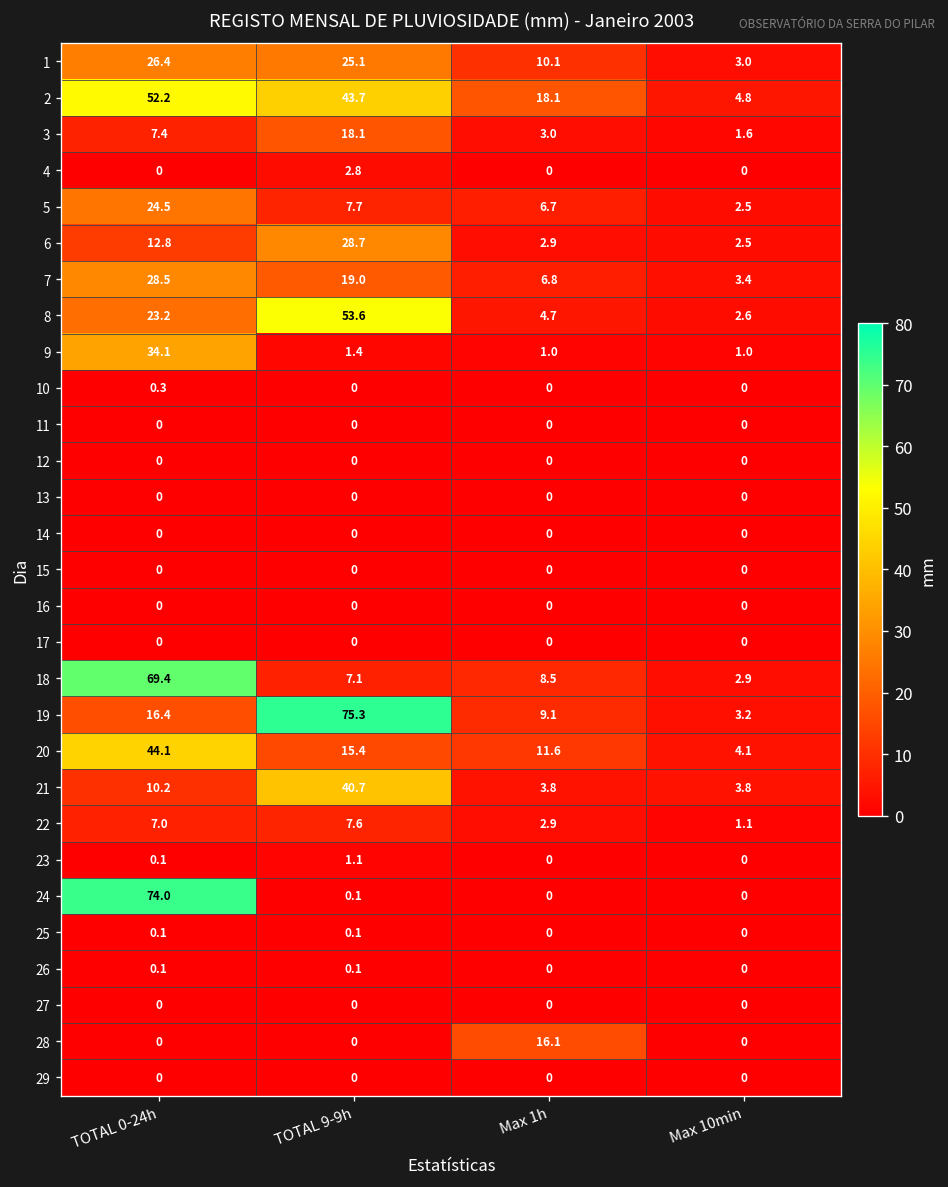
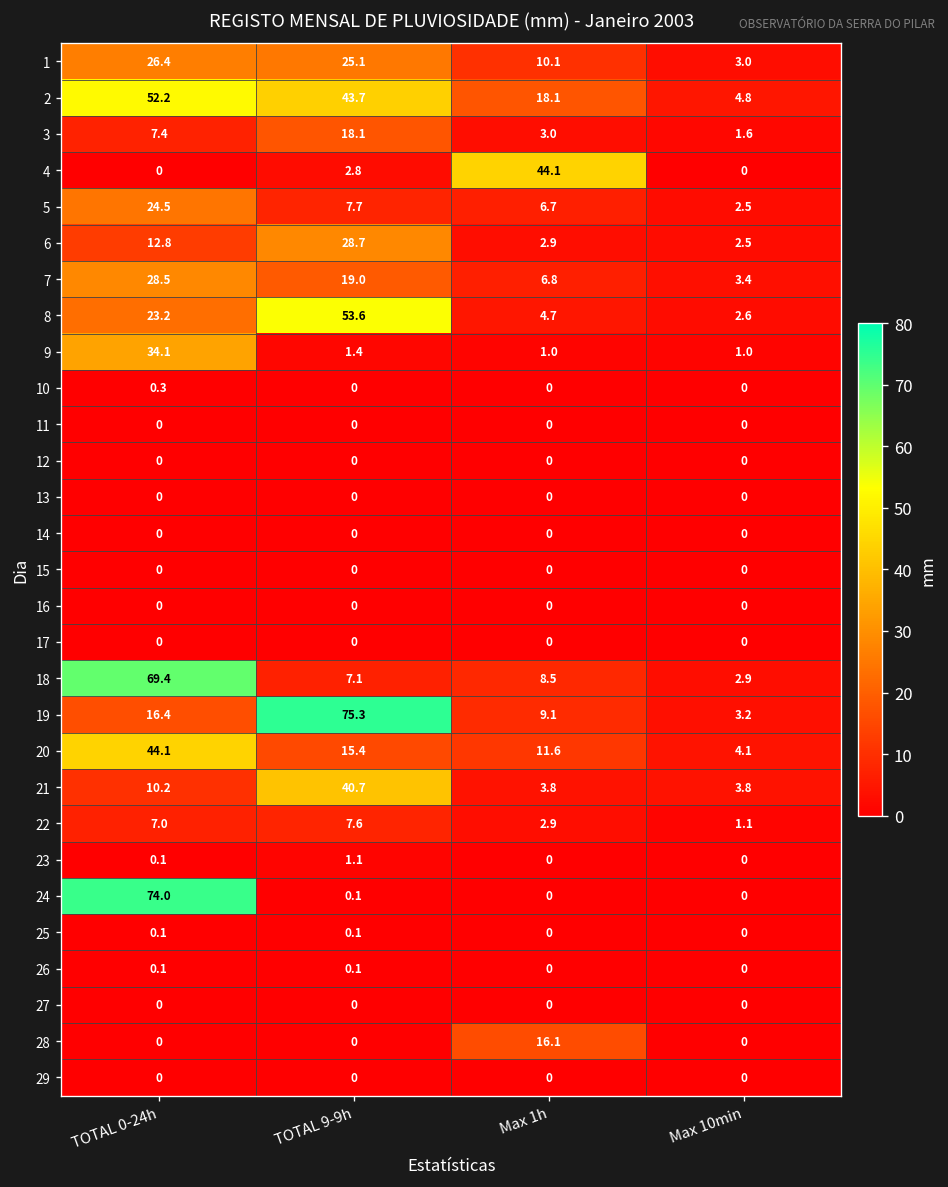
  {
    "1": {
      "TOTAL 0-24h": 26.4,
      "TOTAL 9-9h": 25.1,
      "Max 1h": 10.1,
      "Max 10min": 3.0
    },
    "2": {
      "TOTAL 0-24h": 52.2,
      "TOTAL 9-9h": 43.7,
      "Max 1h": 18.1,
      "Max 10min": 4.8
    },
    "3": {
      "TOTAL 0-24h": 7.4,
      "TOTAL 9-9h": 18.1,
      "Max 1h": 3.0,
      "Max 10min": 1.6
    },
    "4": {
      "TOTAL 0-24h": 0,
      "TOTAL 9-9h": 2.8,
-     "Max 1h": 0,
+     "Max 1h": 44.1,
      "Max 10min": 0
    },
    "5": {
      "TOTAL 0-24h": 24.5,
      "TOTAL 9-9h": 7.7,
      "Max 1h": 6.7,
      "Max 10min": 2.5
    },
    "6": {
      "TOTAL 0-24h": 12.8,
      "TOTAL 9-9h": 28.7,
      "Max 1h": 2.9,
      "Max 10min": 2.5
    },
    "7": {
      "TOTAL 0-24h": 28.5,
      "TOTAL 9-9h": 19.0,
      "Max 1h": 6.8,
      "Max 10min": 3.4
    },
    "8": {
      "TOTAL 0-24h": 23.2,
      "TOTAL 9-9h": 53.6,
      "Max 1h": 4.7,
      "Max 10min": 2.6
    },
    "9": {
      "TOTAL 0-24h": 34.1,
      "TOTAL 9-9h": 1.4,
      "Max 1h": 1.0,
      "Max 10min": 1.0
    },
    "10": {
      "TOTAL 0-24h": 0.3,
      "TOTAL 9-9h": 0,
      "Max 1h": 0,
      "Max 10min": 0
    },
    "11": {
      "TOTAL 0-24h": 0,
      "TOTAL 9-9h": 0,
      "Max 1h": 0,
      "Max 10min": 0
    },
    "12": {
      "TOTAL 0-24h": 0,
      "TOTAL 9-9h": 0,
      "Max 1h": 0,
      "Max 10min": 0
    },
    "13": {
      "TOTAL 0-24h": 0,
      "TOTAL 9-9h": 0,
      "Max 1h": 0,
      "Max 10min": 0
    },
    "14": {
      "TOTAL 0-24h": 0,
      "TOTAL 9-9h": 0,
      "Max 1h": 0,
      "Max 10min": 0
    },
    "15": {
      "TOTAL 0-24h": 0,
      "TOTAL 9-9h": 0,
      "Max 1h": 0,
      "Max 10min": 0
    },
    "16": {
      "TOTAL 0-24h": 0,
      "TOTAL 9-9h": 0,
      "Max 1h": 0,
      "Max 10min": 0
    },
    "17": {
      "TOTAL 0-24h": 0,
      "TOTAL 9-9h": 0,
      "Max 1h": 0,
      "Max 10min": 0
    },
    "18": {
      "TOTAL 0-24h": 69.4,
      "TOTAL 9-9h": 7.1,
      "Max 1h": 8.5,
      "Max 10min": 2.9
    },
    "19": {
      "TOTAL 0-24h": 16.4,
      "TOTAL 9-9h": 75.3,
      "Max 1h": 9.1,
      "Max 10min": 3.2
    },
    "20": {
      "TOTAL 0-24h": 44.1,
      "TOTAL 9-9h": 15.4,
      "Max 1h": 11.6,
      "Max 10min": 4.1
    },
    "21": {
      "TOTAL 0-24h": 10.2,
      "TOTAL 9-9h": 40.7,
      "Max 1h": 3.8,
      "Max 10min": 3.8
    },
    "22": {
      "TOTAL 0-24h": 7.0,
      "TOTAL 9-9h": 7.6,
      "Max 1h": 2.9,
      "Max 10min": 1.1
    },
    "23": {
      "TOTAL 0-24h": 0.1,
      "TOTAL 9-9h": 1.1,
      "Max 1h": 0,
      "Max 10min": 0
    },
    "24": {
      "TOTAL 0-24h": 74.0,
      "TOTAL 9-9h": 0.1,
      "Max 1h": 0,
      "Max 10min": 0
    },
    "25": {
      "TOTAL 0-24h": 0.1,
      "TOTAL 9-9h": 0.1,
      "Max 1h": 0,
      "Max 10min": 0
    },
    "26": {
      "TOTAL 0-24h": 0.1,
      "TOTAL 9-9h": 0.1,
      "Max 1h": 0,
      "Max 10min": 0
    },
    "27": {
      "TOTAL 0-24h": 0,
      "TOTAL 9-9h": 0,
      "Max 1h": 0,
      "Max 10min": 0
    },
    "28": {
      "TOTAL 0-24h": 0,
      "TOTAL 9-9h": 0,
      "Max 1h": 16.1,
      "Max 10min": 0
    },
    "29": {
      "TOTAL 0-24h": 0,
      "TOTAL 9-9h": 0,
      "Max 1h": 0,
      "Max 10min": 0
    }
  }
